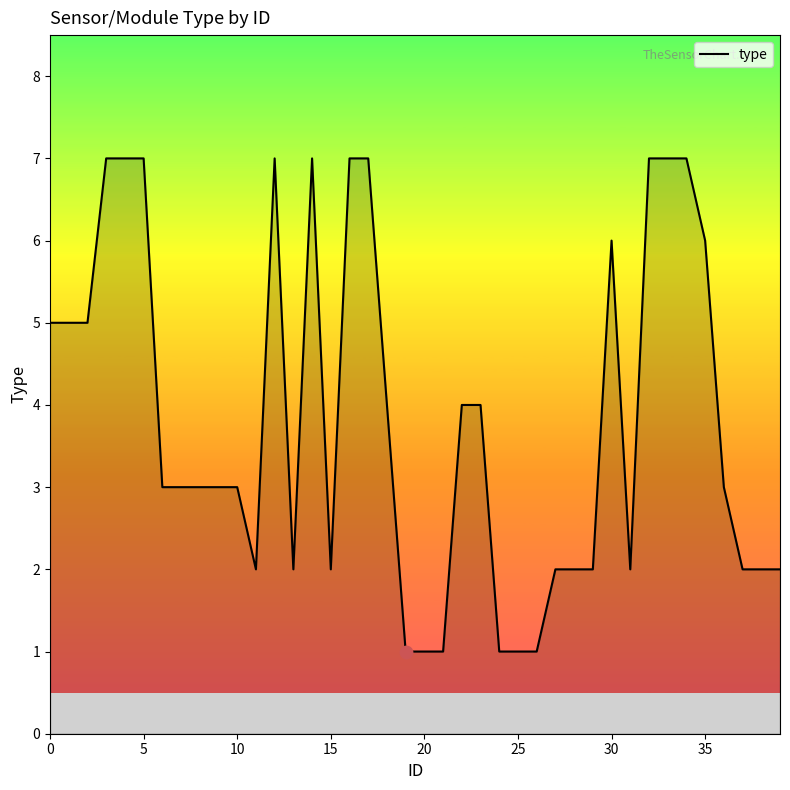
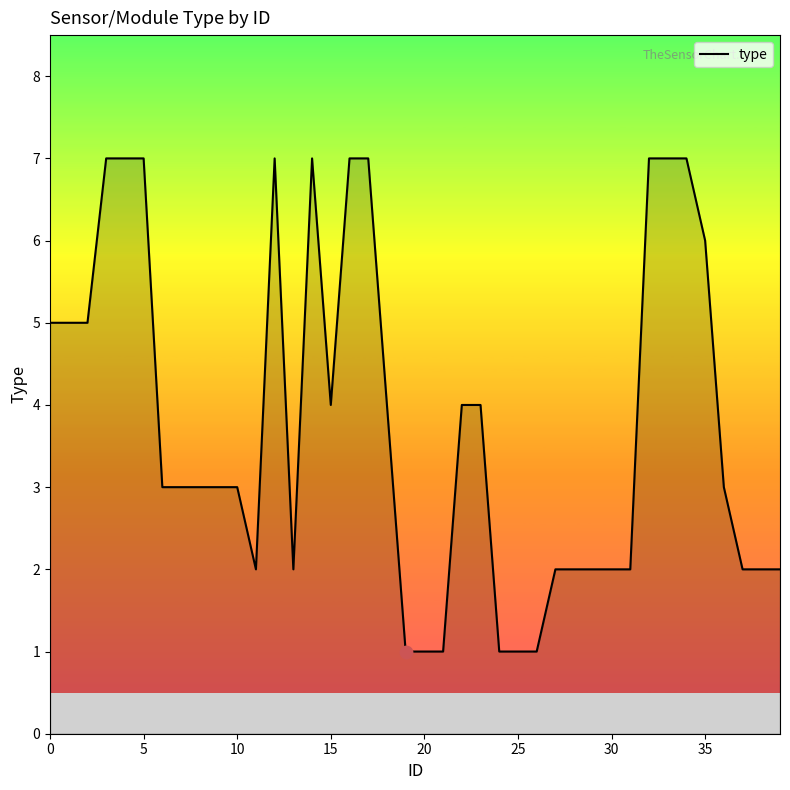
  {
    "type": {
      "0": 5,
      "5": 7,
      "10": 3,
-     "15": 2,
+     "15": 4,
      "20": 1,
      "25": 1,
-     "30": 6,
+     "30": 2,
      "35": 6
    }
  }
